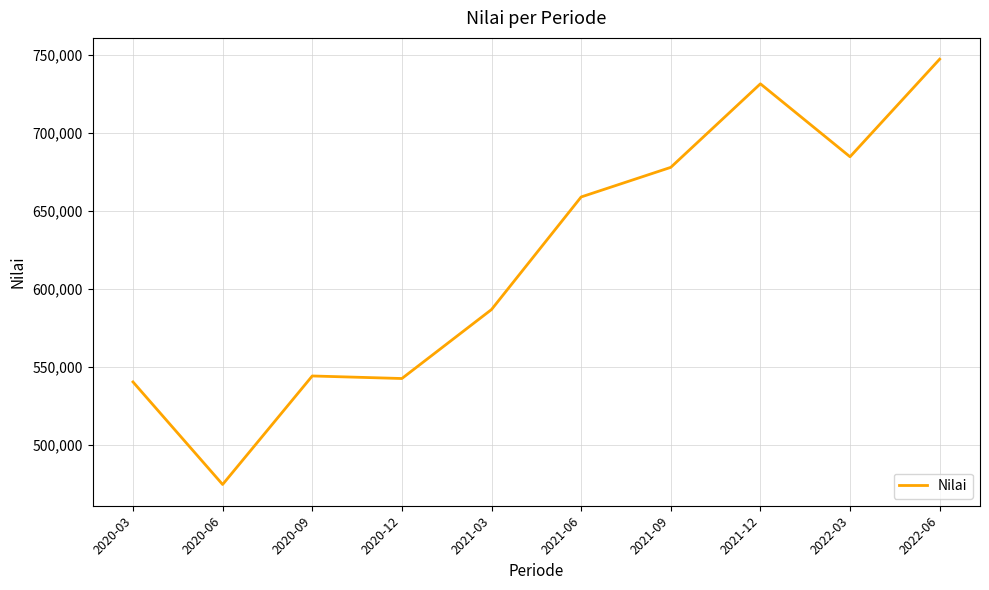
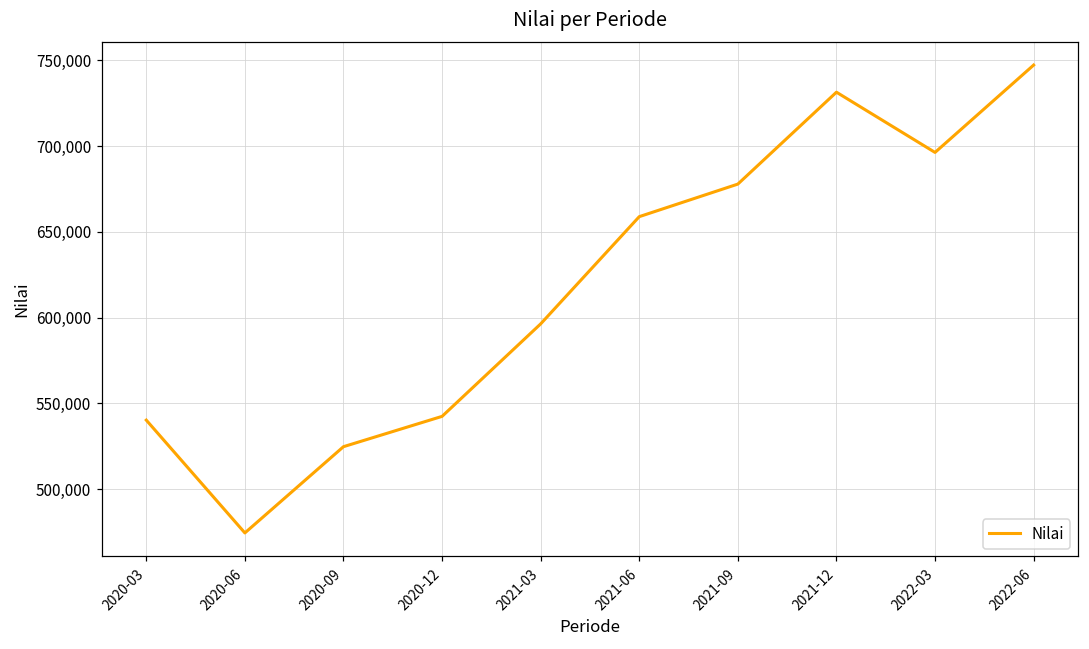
  {
    "2020-03": "540,000",
    "2020-06": "475,000",
-   "2020-09": "544,000",
+   "2020-09": "525,000",
    "2020-12": "542,000",
-   "2021-03": "587,000",
+   "2021-03": "596,000",
    "2021-06": "659,000",
    "2021-09": "678,000",
    "2021-12": "731,000",
-   "2022-03": "685,000",
+   "2022-03": "696,000",
    "2022-06": "747,000"
  }
